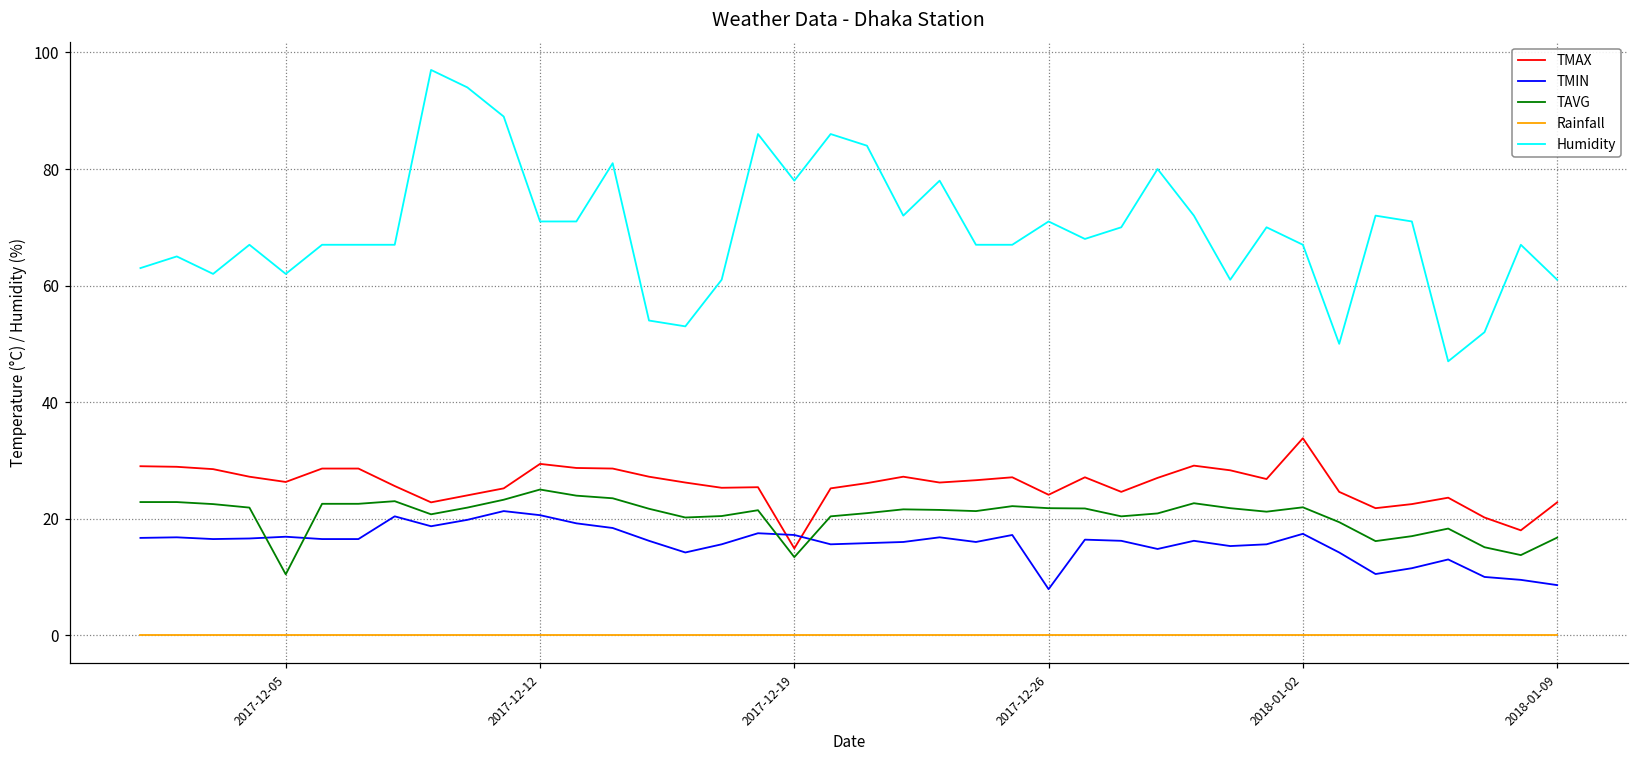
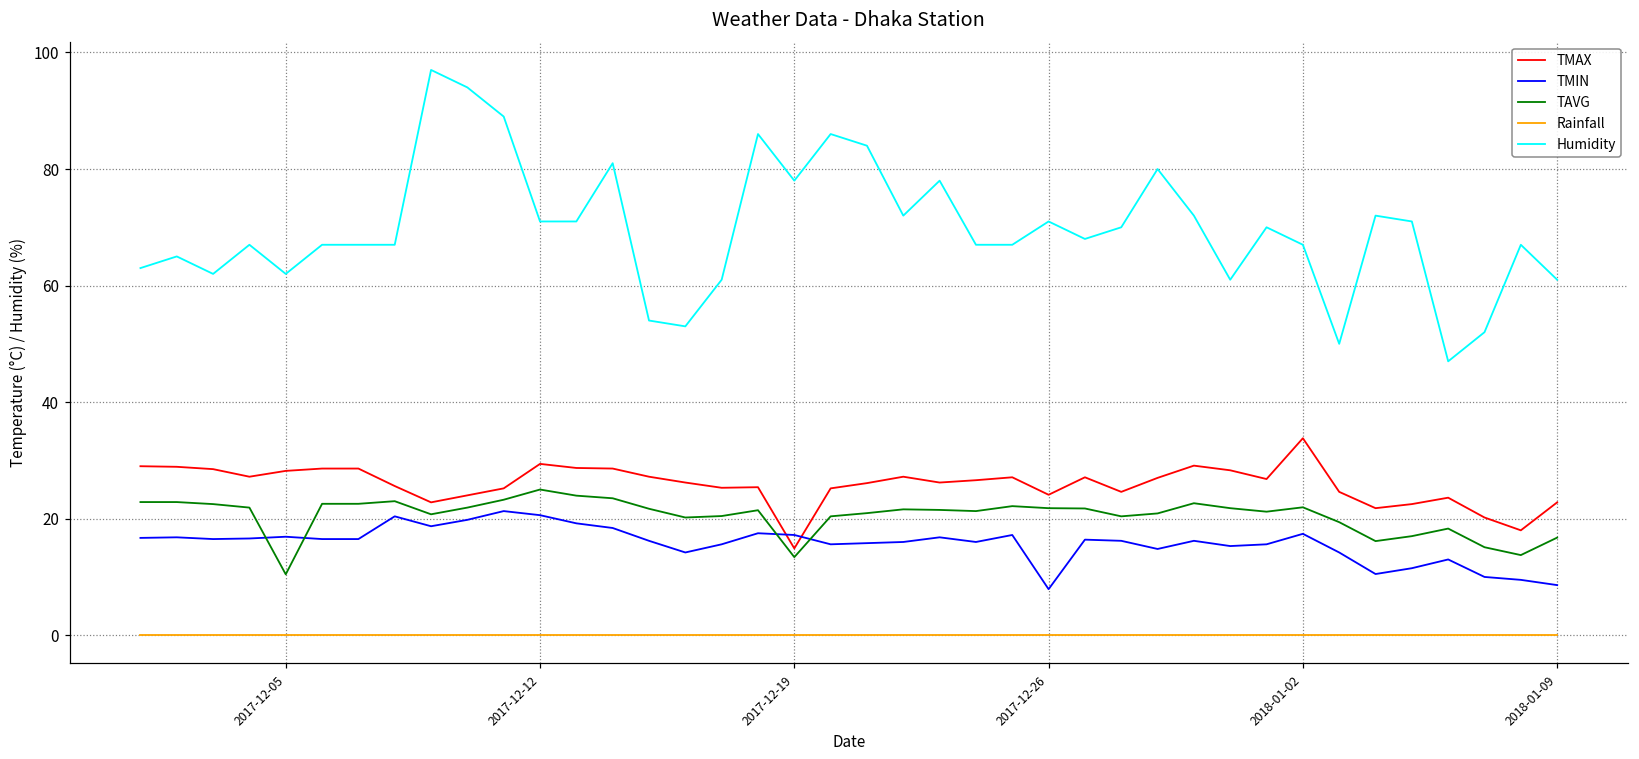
  {
    "TMAX": {
-     "2017-12-05": 26,
+     "2017-12-05": 28,
      "2017-12-12": 29,
      "2017-12-19": 15,
      "2017-12-26": 24,
      "2018-01-02": 34,
      "2018-01-09": 23
    },
    "TMIN": {
      "2017-12-05": 17,
      "2017-12-12": 21,
      "2017-12-19": 17,
      "2017-12-26": 8,
      "2018-01-02": 17,
      "2018-01-09": 9
    },
    "TAVG": {
      "2017-12-05": 10,
      "2017-12-12": 25,
      "2017-12-19": 13,
      "2017-12-26": 22,
      "2018-01-02": 22,
      "2018-01-09": 17
    },
    "Rainfall": {
      "2017-12-05": 0,
      "2017-12-12": 0,
      "2017-12-19": 0,
      "2017-12-26": 0,
      "2018-01-02": 0,
      "2018-01-09": 0
    },
    "Humidity": {
      "2017-12-05": 62,
      "2017-12-12": 71,
      "2017-12-19": 78,
      "2017-12-26": 71,
      "2018-01-02": 67,
      "2018-01-09": 61
    }
  }
